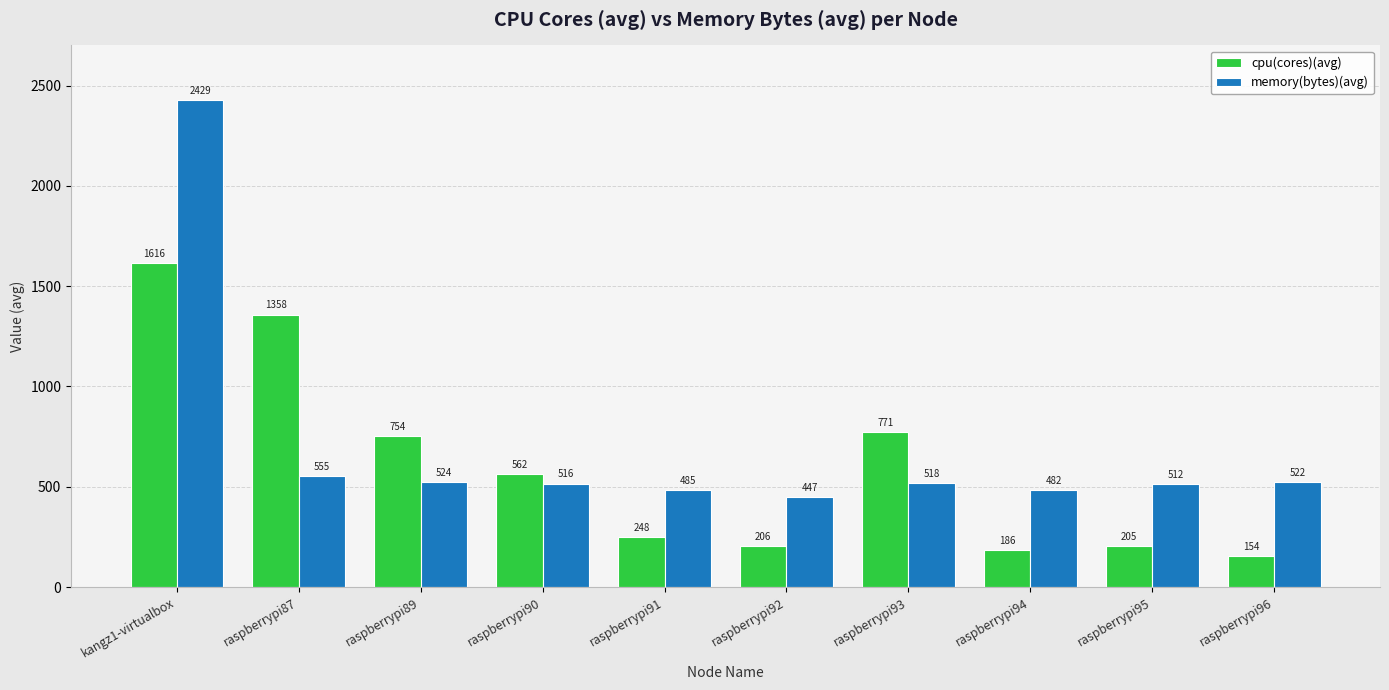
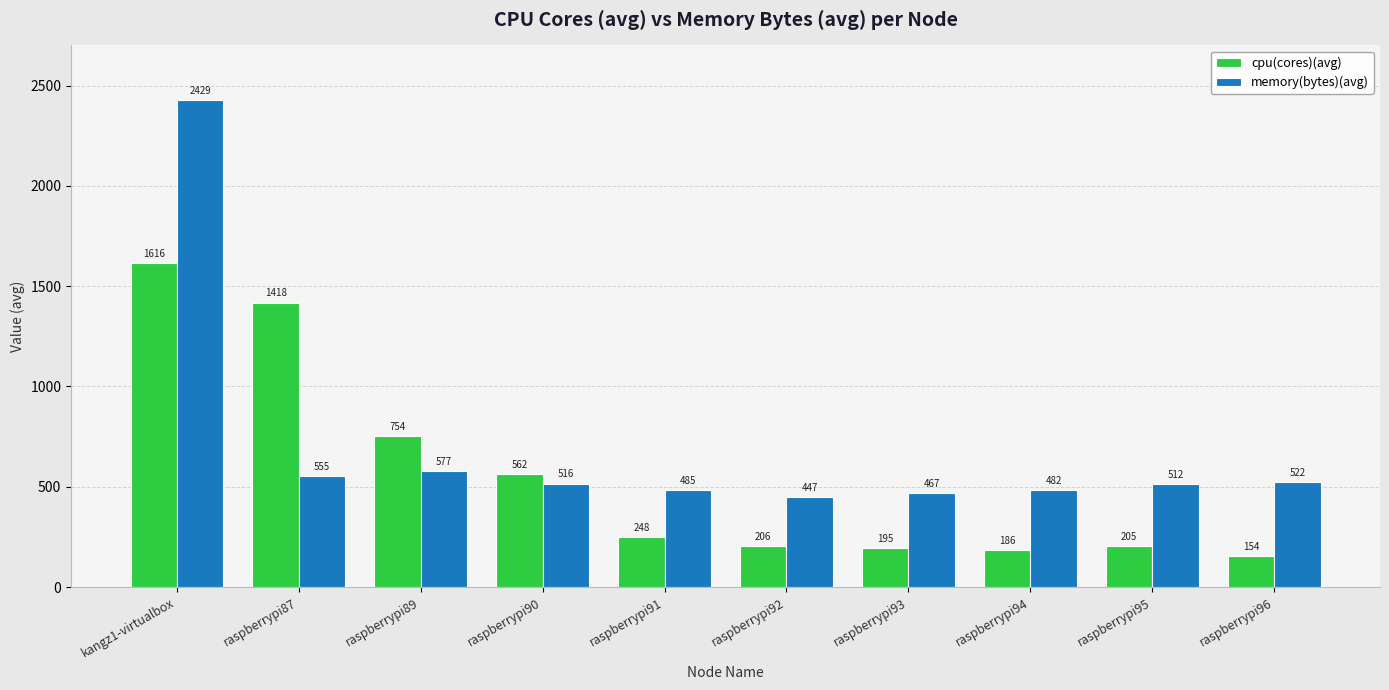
  {
    "cpu(cores)(avg)": {
      "kangz1-virtualbox": 1616,
-     "raspberrypi87": 1358,
+     "raspberrypi87": 1418,
      "raspberrypi89": 754,
      "raspberrypi90": 562,
      "raspberrypi91": 248,
      "raspberrypi92": 206,
-     "raspberrypi93": 771,
+     "raspberrypi93": 195,
      "raspberrypi94": 186,
      "raspberrypi95": 205,
      "raspberrypi96": 154
    },
    "memory(bytes)(avg)": {
      "kangz1-virtualbox": 2429,
      "raspberrypi87": 555,
-     "raspberrypi89": 524,
+     "raspberrypi89": 577,
      "raspberrypi90": 516,
      "raspberrypi91": 485,
      "raspberrypi92": 447,
-     "raspberrypi93": 518,
+     "raspberrypi93": 467,
      "raspberrypi94": 482,
      "raspberrypi95": 512,
      "raspberrypi96": 522
    }
  }
